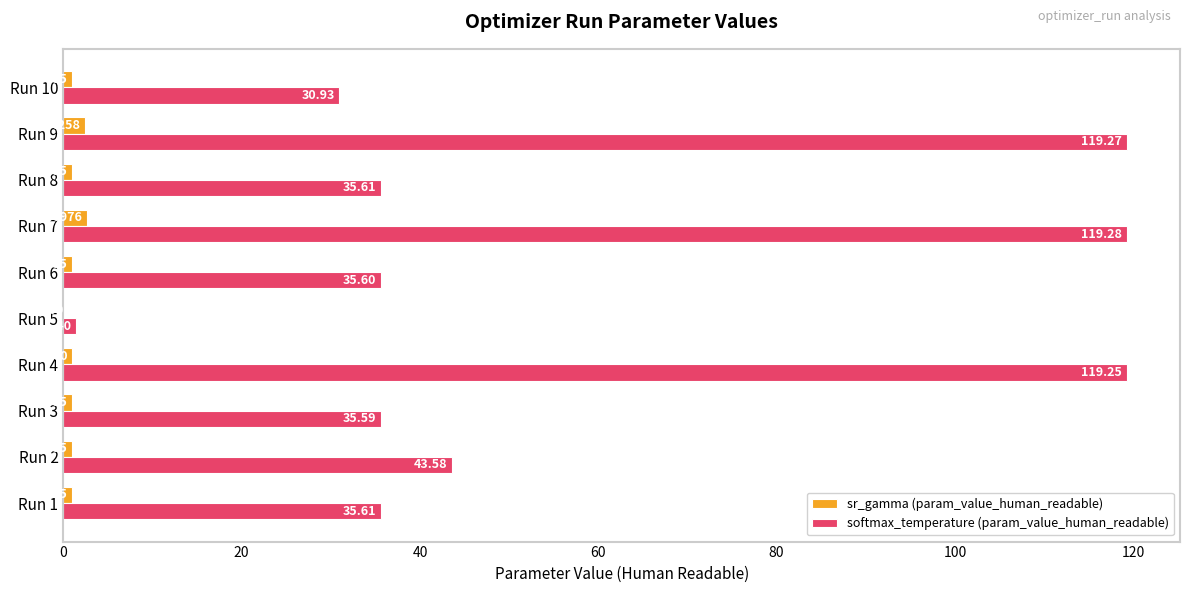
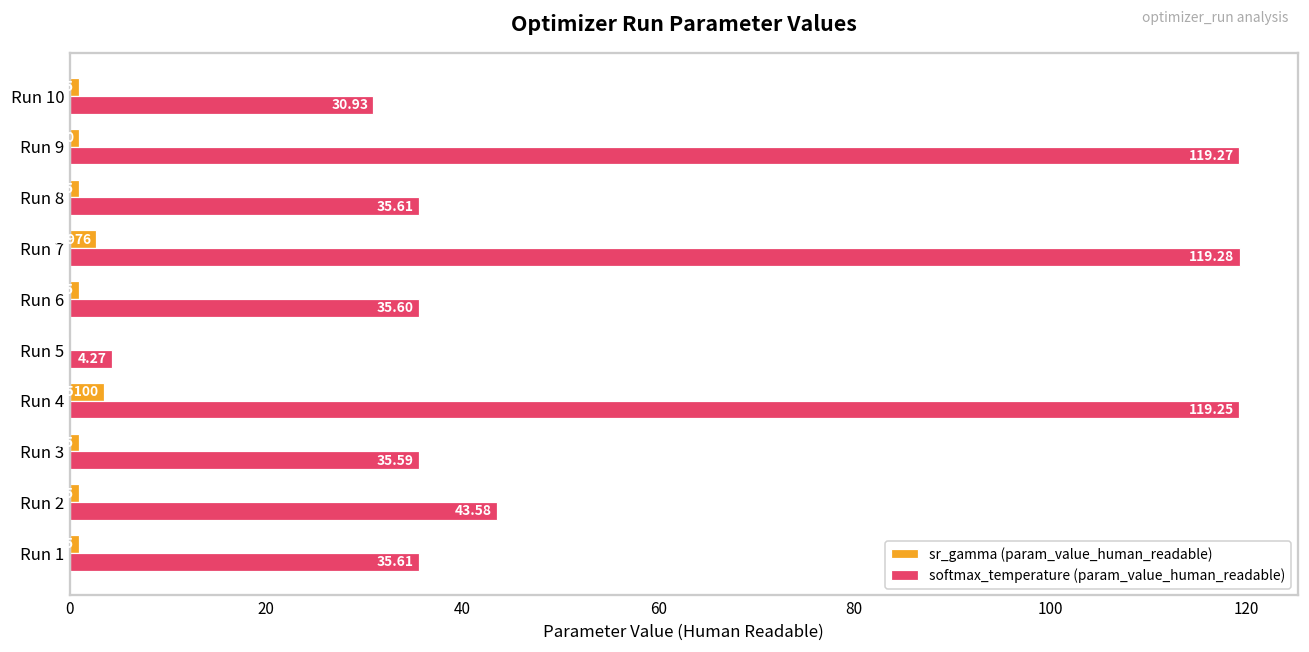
  {
    "sr_gamma (param_value_human_readable)": {
      "Run 10": 1,
-     "Run 9": 2,
+     "Run 9": 1,
      "Run 8": 1,
      "Run 6": 1,
-     "Run 4": 1,
+     "Run 4": 4,
      "Run 3": 1,
      "Run 2": 1,
      "Run 1": 1
    },
    "softmax_temperature (param_value_human_readable)": {
-     "Run 5": 1
+     "Run 5": 4
    }
  }
